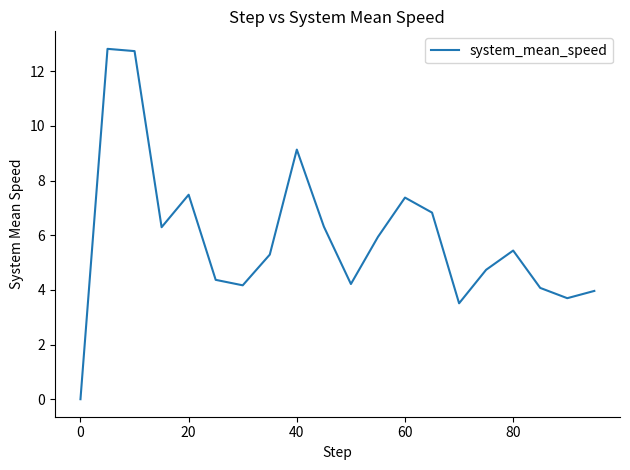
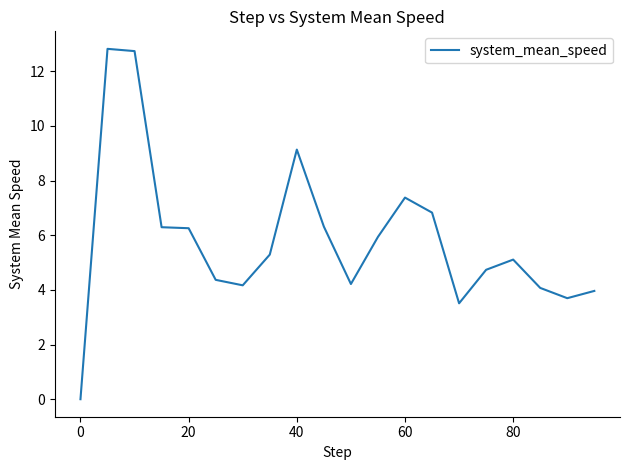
  {
    "0": 0.0,
-   "20": 7.5,
+   "20": 6.3,
    "40": 9.1,
    "60": 7.4,
-   "80": 5.4
+   "80": 5.1
  }
